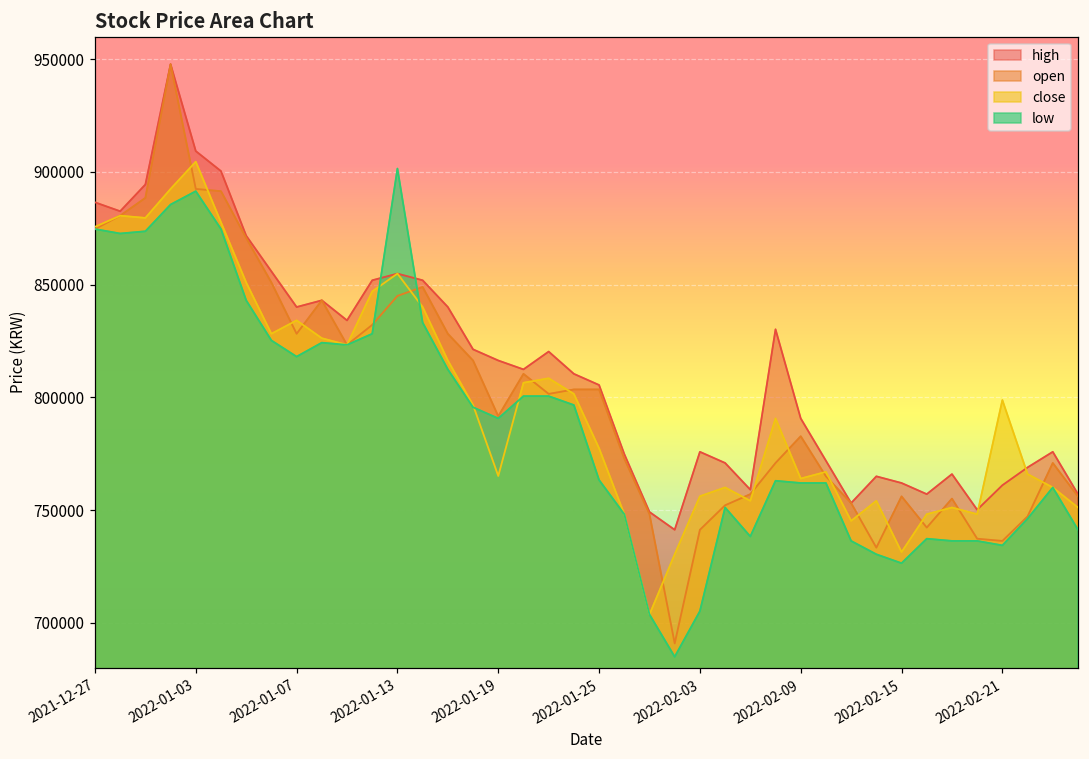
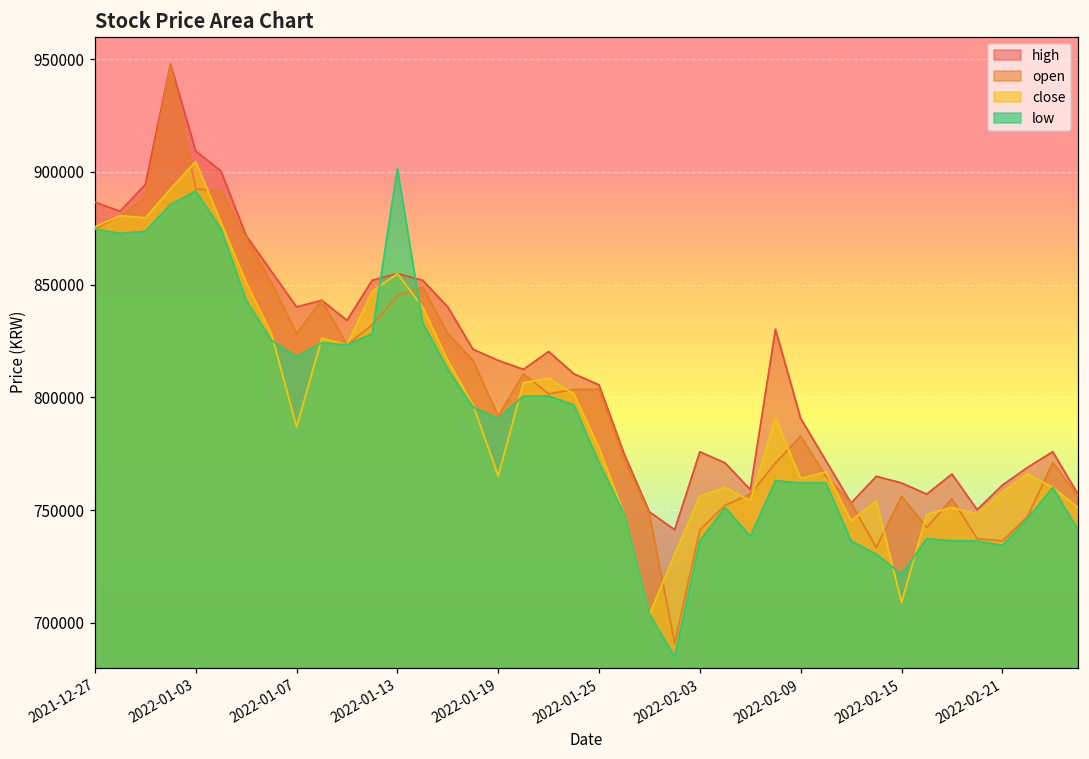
  {
    "close": {
      "2022-01-03": 905000,
-     "2022-01-07": 834000,
+     "2022-01-07": 787000,
      "2022-01-19": 765000,
      "2022-01-25": 777000,
      "2022-02-03": 756000,
      "2022-02-09": 764000,
-     "2022-02-15": 731000,
-     "2022-02-21": 799000
+     "2022-02-15": 709000,
+     "2022-02-21": 758000
    },
    "low": {
      "2022-01-07": 818000,
      "2022-01-13": 901000,
-     "2022-01-25": 763000,
-     "2022-02-03": 705000,
+     "2022-01-25": 771000,
+     "2022-02-03": 736000,
      "2022-02-09": 762000,
-     "2022-02-15": 726000,
+     "2022-02-15": 721000,
      "2022-02-21": 734000
    }
  }
